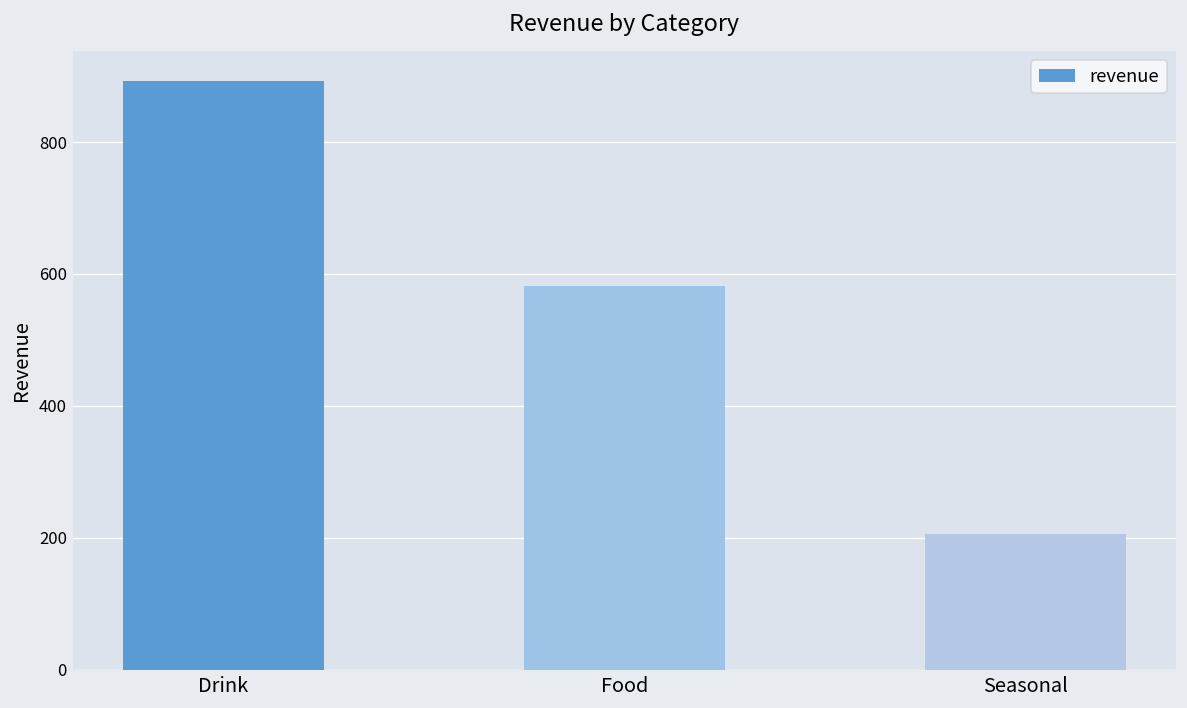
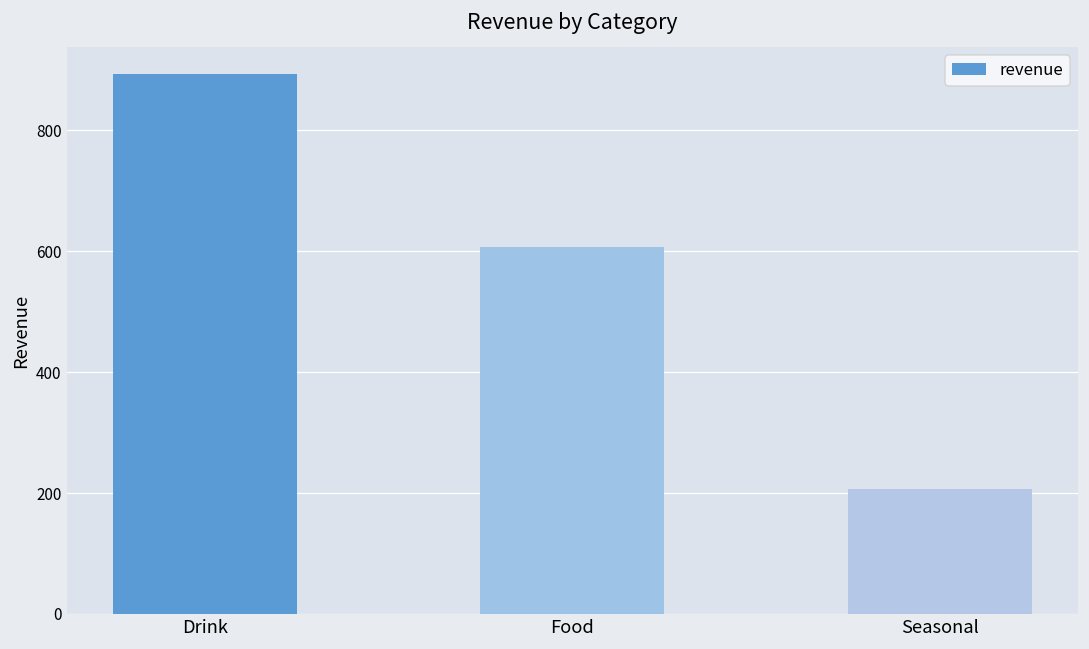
  {
    "Drink": 890,
-   "Food": 580,
+   "Food": 610,
    "Seasonal": 210
  }
